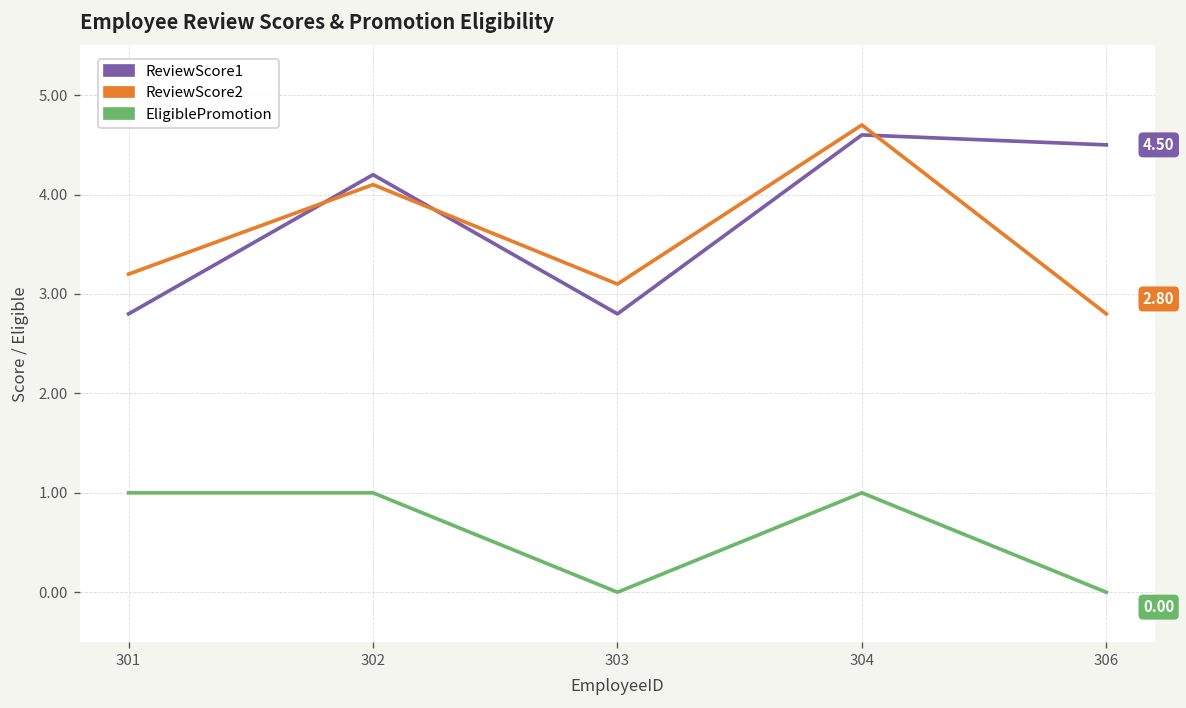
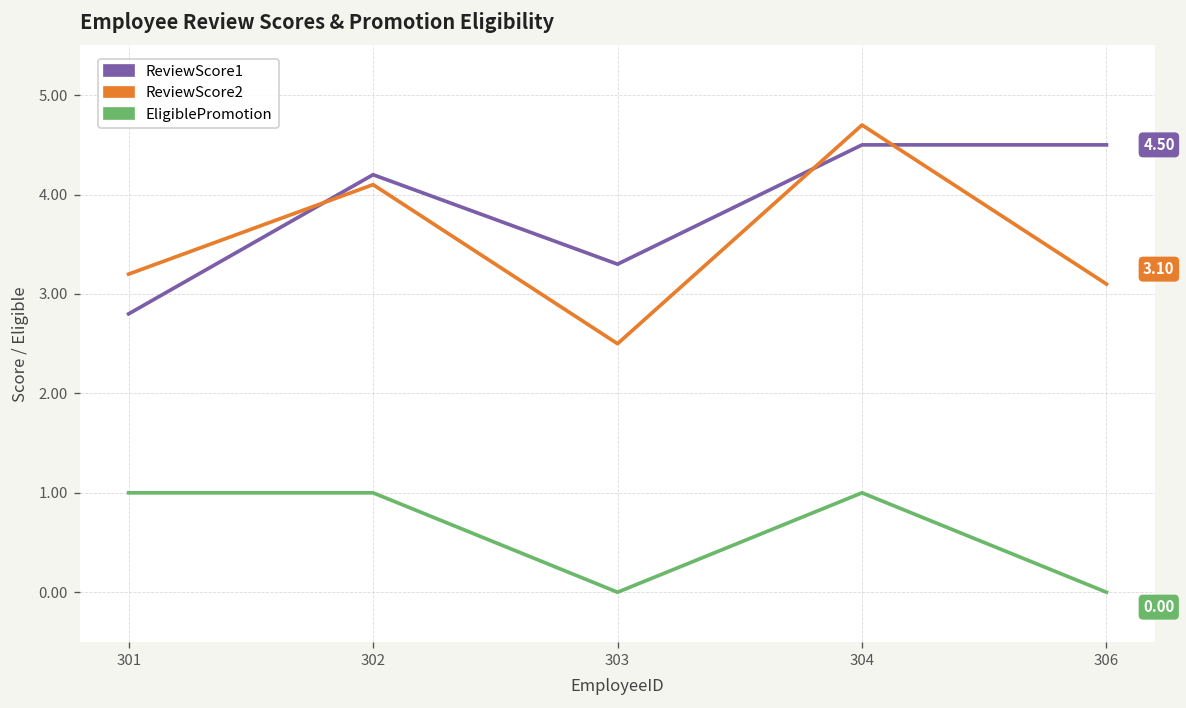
  {
    "ReviewScore1": {
      "301": 2.8,
      "302": 4.2,
-     "303": 2.8,
-     "304": 4.6,
+     "303": 3.3,
+     "304": 4.5,
      "306": 4.5
    },
    "ReviewScore2": {
-     "303": 3.1,
-     "306": 2.80
+     "303": 2.5,
+     "306": 3.10
    },
    "EligiblePromotion": {
      "301": 1.0,
      "302": 1.0,
      "303": 0.0,
      "304": 1.0,
      "306": 0.0
    }
  }
